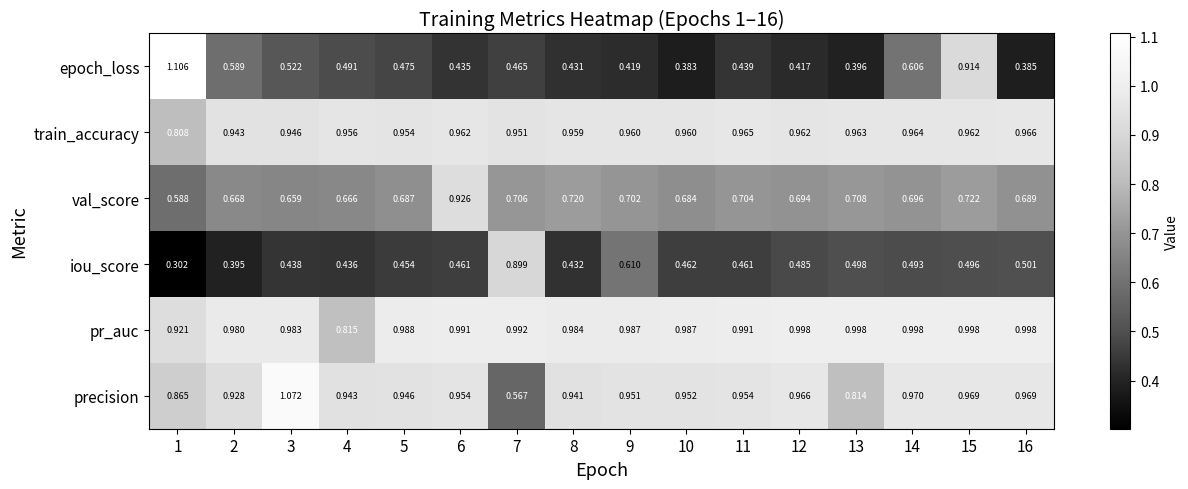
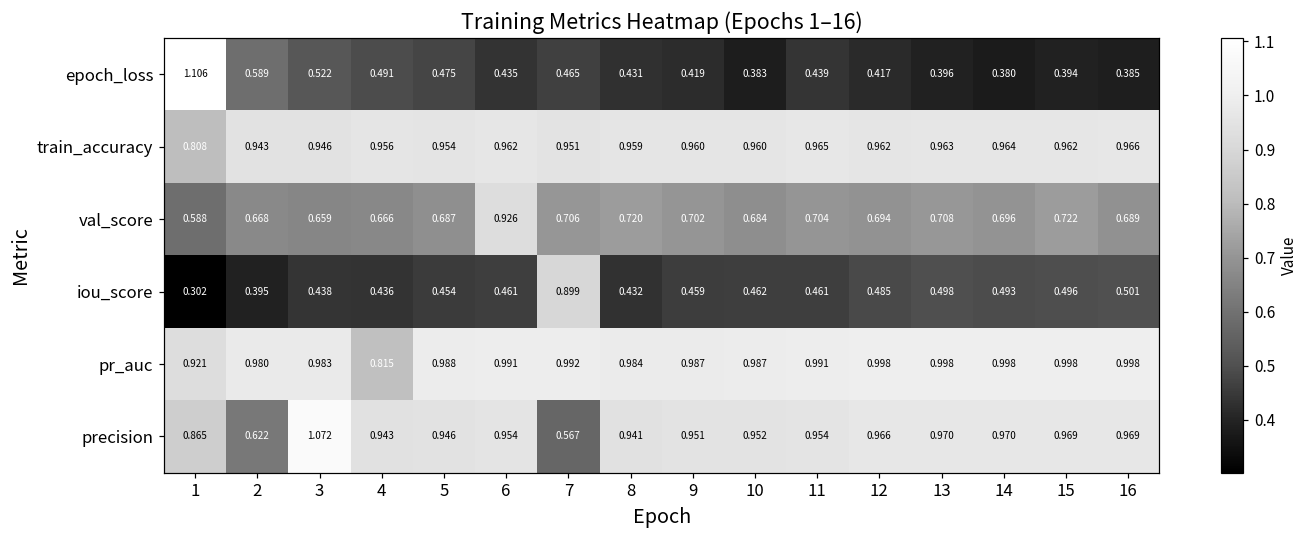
  {
    "epoch_loss": {
      "1": 1.106,
      "2": 0.589,
      "3": 0.522,
      "4": 0.491,
      "5": 0.475,
      "6": 0.435,
      "7": 0.465,
      "8": 0.431,
      "9": 0.419,
      "10": 0.383,
      "11": 0.439,
      "12": 0.417,
      "13": 0.396,
-     "14": 0.606,
-     "15": 0.914,
+     "14": 0.380,
+     "15": 0.394,
      "16": 0.385
    },
    "train_accuracy": {
      "1": 0.808,
      "2": 0.943,
      "3": 0.946,
      "4": 0.956,
      "5": 0.954,
      "6": 0.962,
      "7": 0.951,
      "8": 0.959,
      "9": 0.960,
      "10": 0.960,
      "11": 0.965,
      "12": 0.962,
      "13": 0.963,
      "14": 0.964,
      "15": 0.962,
      "16": 0.966
    },
    "val_score": {
      "1": 0.588,
      "2": 0.668,
      "3": 0.659,
      "4": 0.666,
      "5": 0.687,
      "6": 0.926,
      "7": 0.706,
      "8": 0.720,
      "9": 0.702,
      "10": 0.684,
      "11": 0.704,
      "12": 0.694,
      "13": 0.708,
      "14": 0.696,
      "15": 0.722,
      "16": 0.689
    },
    "iou_score": {
      "1": 0.302,
      "2": 0.395,
      "3": 0.438,
      "4": 0.436,
      "5": 0.454,
      "6": 0.461,
      "7": 0.899,
      "8": 0.432,
-     "9": 0.610,
+     "9": 0.459,
      "10": 0.462,
      "11": 0.461,
      "12": 0.485,
      "13": 0.498,
      "14": 0.493,
      "15": 0.496,
      "16": 0.501
    },
    "pr_auc": {
      "1": 0.921,
      "2": 0.980,
      "3": 0.983,
      "4": 0.815,
      "5": 0.988,
      "6": 0.991,
      "7": 0.992,
      "8": 0.984,
      "9": 0.987,
      "10": 0.987,
      "11": 0.991,
      "12": 0.998,
      "13": 0.998,
      "14": 0.998,
      "15": 0.998,
      "16": 0.998
    },
    "precision": {
      "1": 0.865,
-     "2": 0.928,
+     "2": 0.622,
      "3": 1.072,
      "4": 0.943,
      "5": 0.946,
      "6": 0.954,
      "7": 0.567,
      "8": 0.941,
      "9": 0.951,
      "10": 0.952,
      "11": 0.954,
      "12": 0.966,
-     "13": 0.814,
+     "13": 0.970,
      "14": 0.970,
      "15": 0.969,
      "16": 0.969
    }
  }
